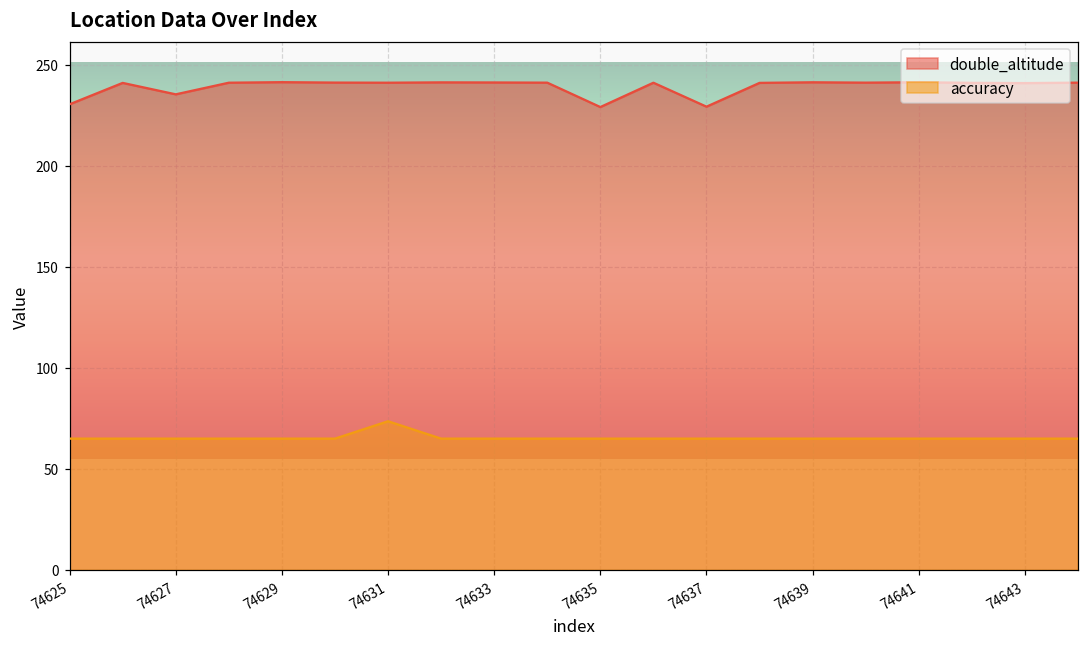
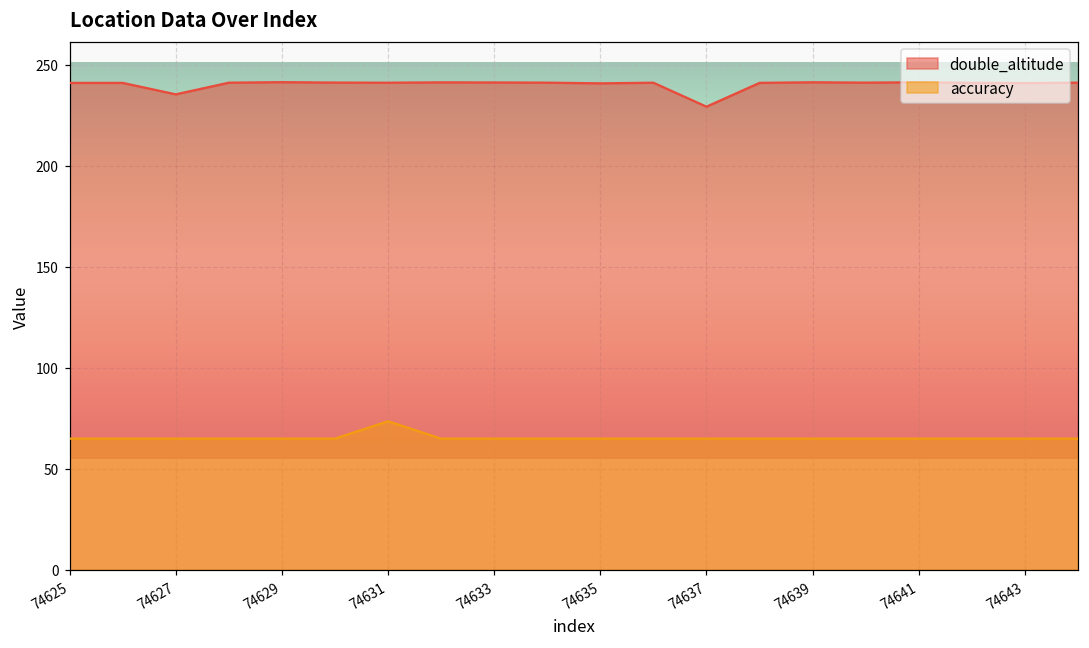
  {
    "double_altitude": {
-     "74625": 231,
+     "74625": 241,
      "74627": 235,
      "74629": 241,
      "74631": 241,
      "74633": 241,
-     "74635": 229,
+     "74635": 241,
      "74637": 229,
      "74639": 241
    },
    "accuracy": {
      "74625": 65,
      "74627": 65,
      "74629": 65,
      "74631": 74,
      "74633": 65,
      "74635": 65,
      "74637": 65,
      "74639": 65,
      "74641": 65,
      "74643": 65
    }
  }
